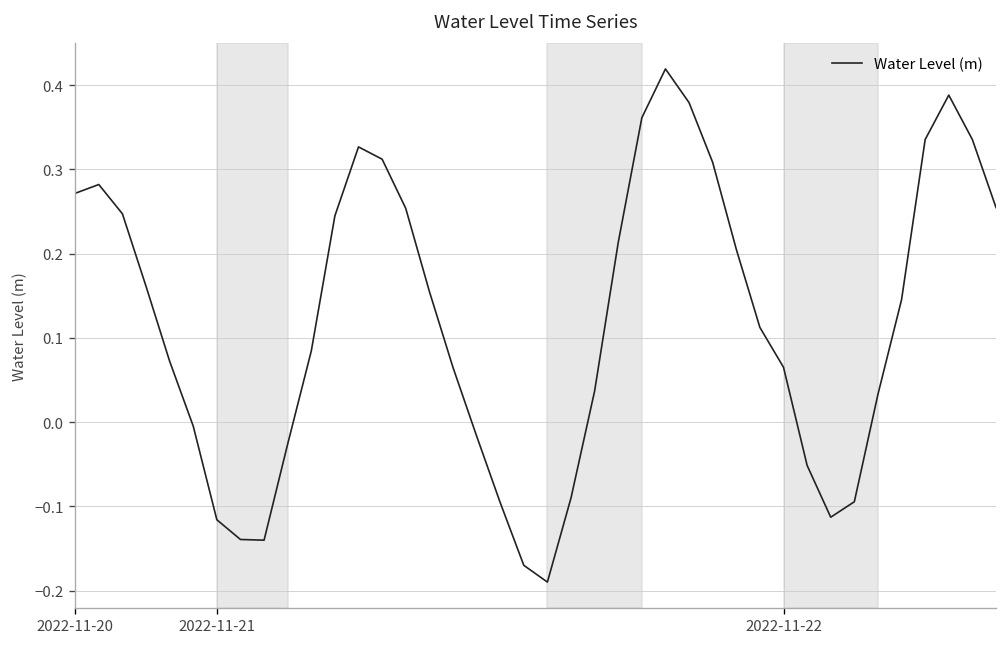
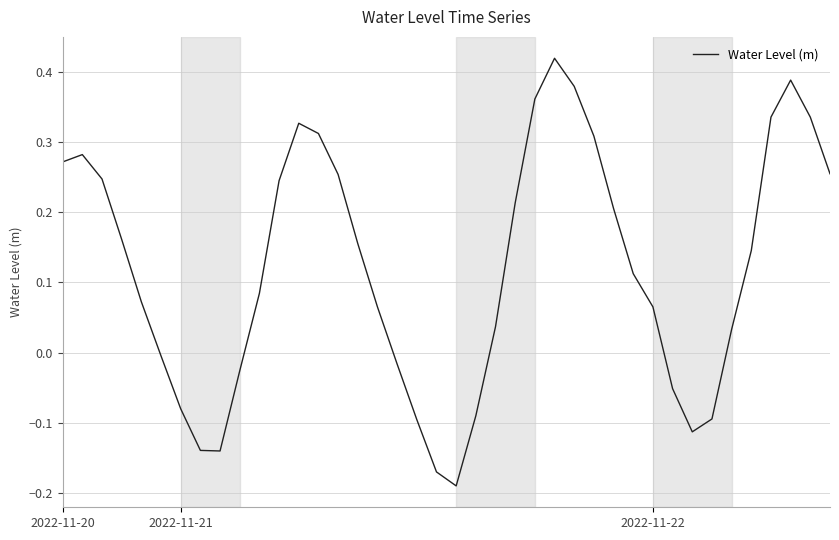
  {
    "2022-11-20": 0.27,
-   "2022-11-21": -0.12,
+   "2022-11-21": -0.08,
    "2022-11-22": 0.07
  }
